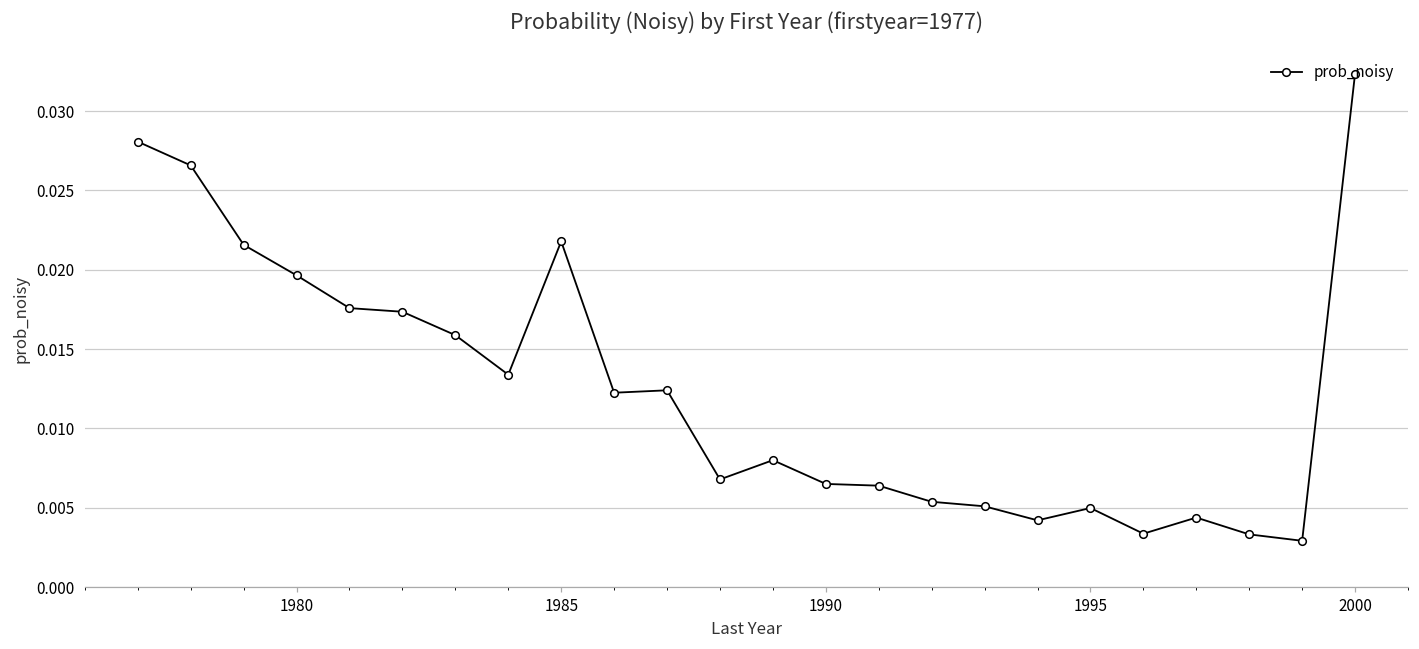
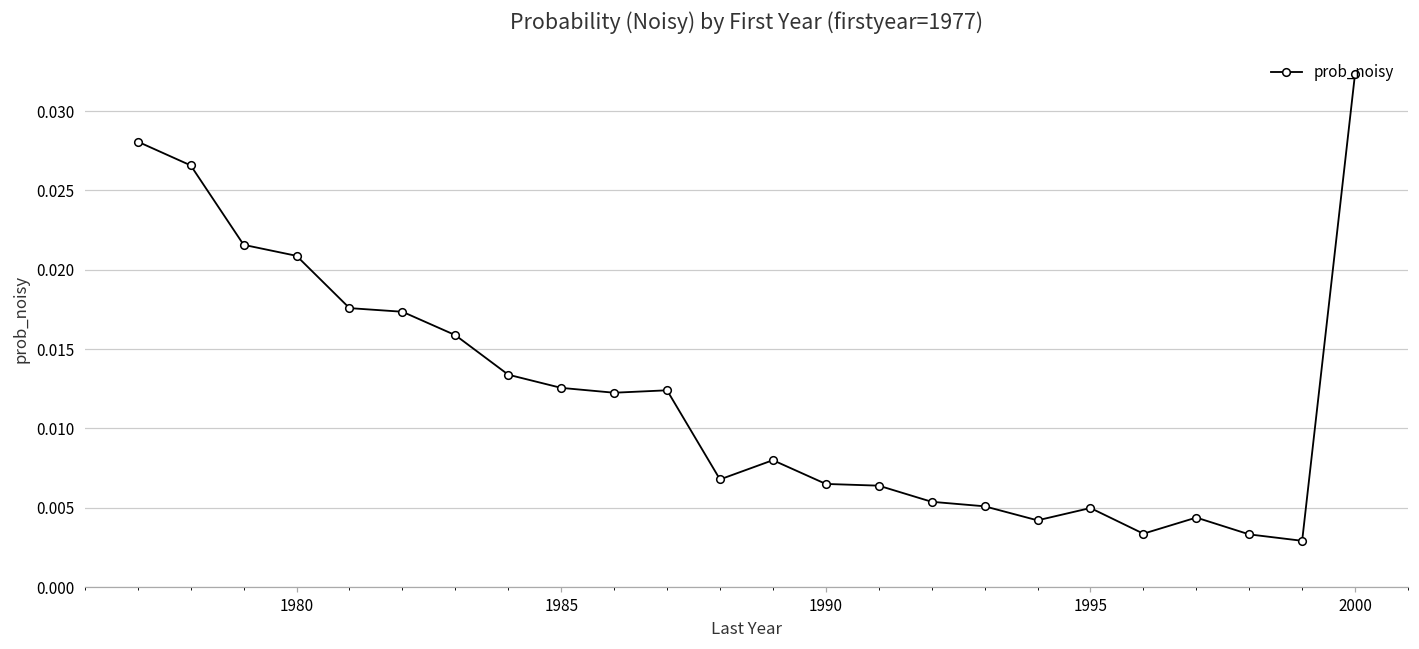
  {
-   "1980": 0.0196,
-   "1985": 0.0218,
+   "1980": 0.0209,
+   "1985": 0.0126,
    "1990": 0.0065,
    "1995": 0.0050,
    "2000": 0.0324
  }
